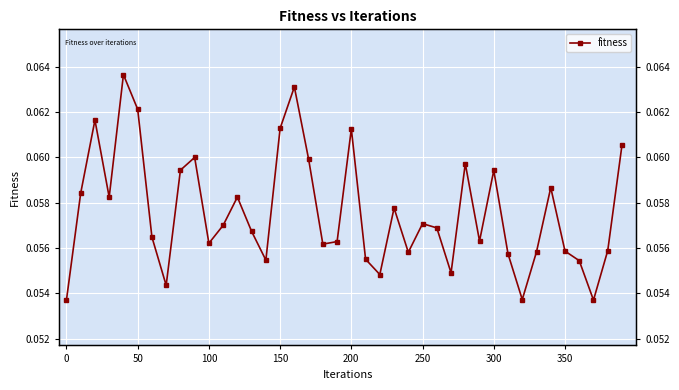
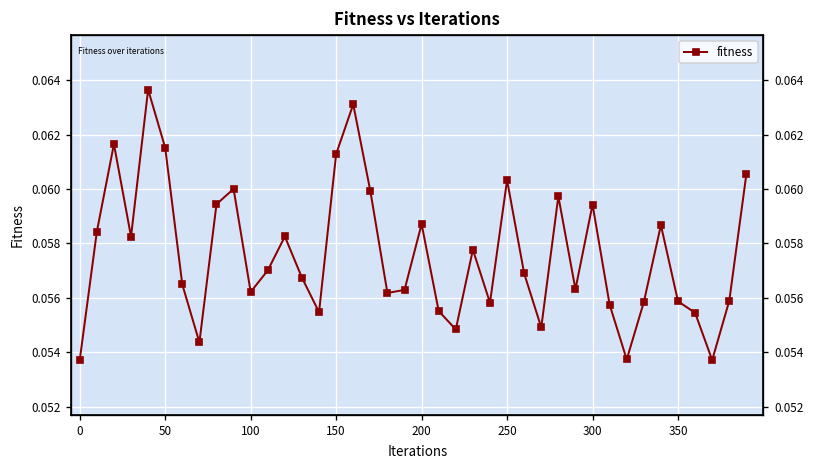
  {
    "0": 0.0537,
-   "50": 0.0621,
+   "50": 0.0615,
    "100": 0.0562,
    "150": 0.0613,
-   "200": 0.0613,
-   "250": 0.0571,
+   "200": 0.0587,
+   "250": 0.0603,
    "300": 0.0594,
    "350": 0.0559
  }
